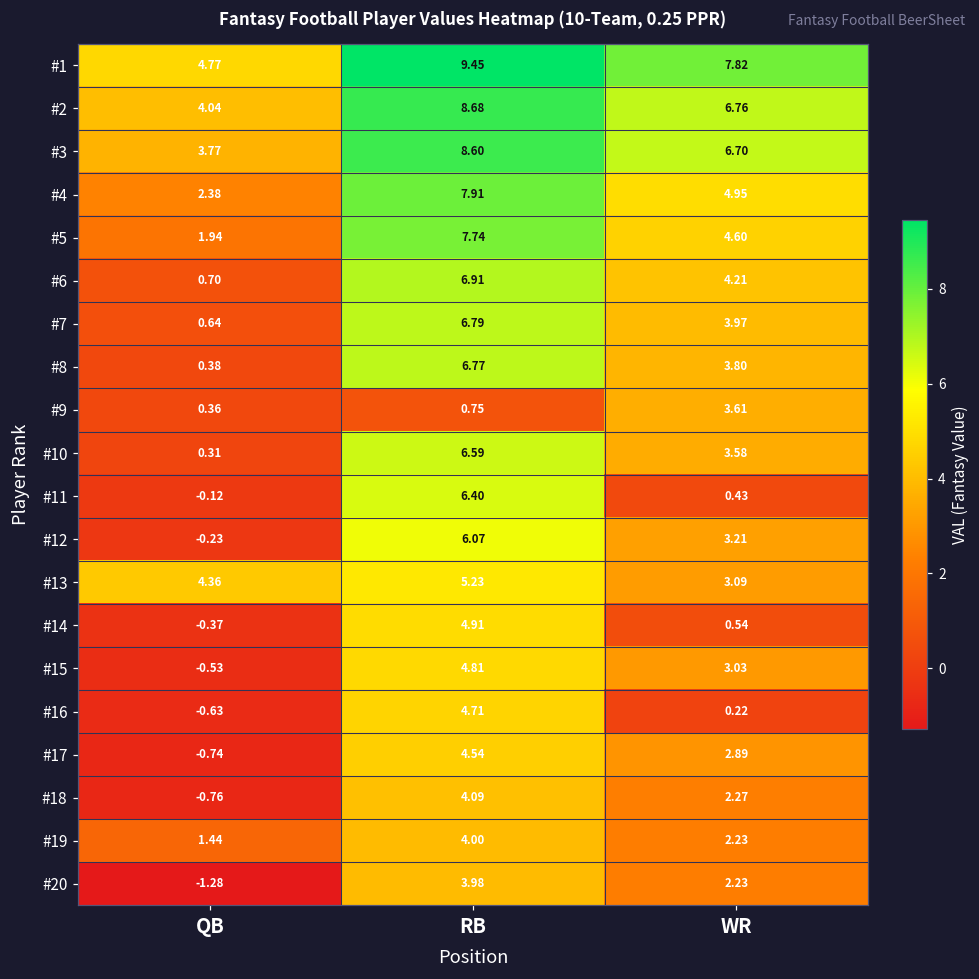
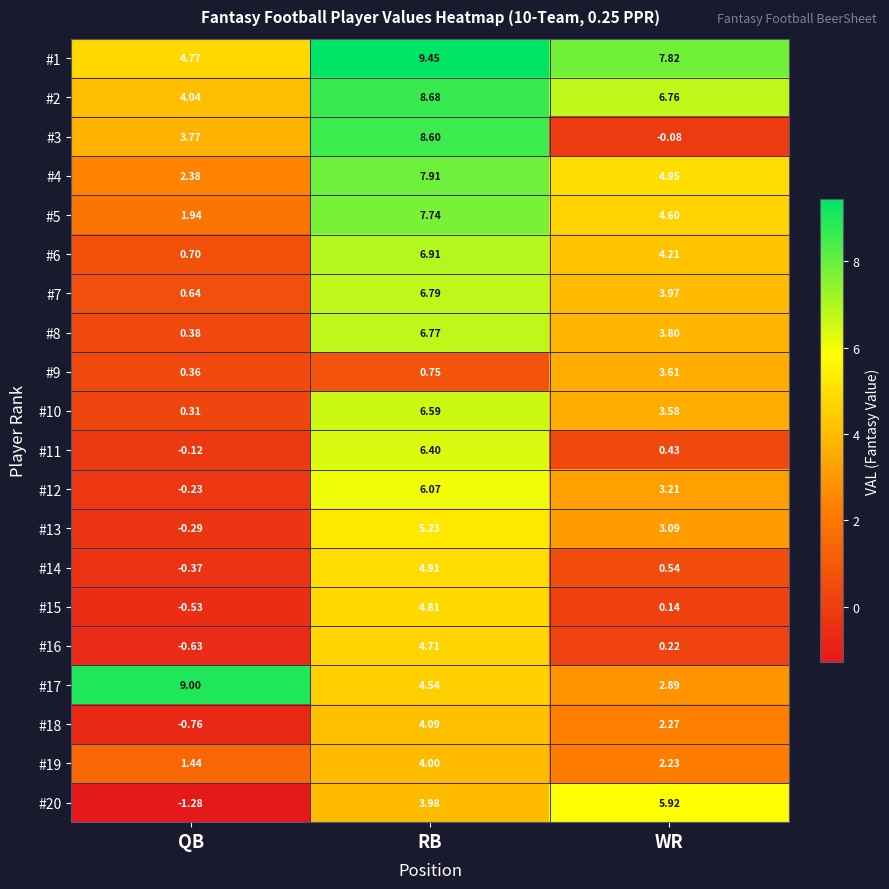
  {
    "#1": {
      "QB": 4.77,
      "RB": 9.45,
      "WR": 7.82
    },
    "#2": {
      "QB": 4.04,
      "RB": 8.68,
      "WR": 6.76
    },
    "#3": {
      "QB": 3.77,
      "RB": 8.60,
-     "WR": 6.70
+     "WR": -0.08
    },
    "#4": {
      "QB": 2.38,
      "RB": 7.91,
      "WR": 4.95
    },
    "#5": {
      "QB": 1.94,
      "RB": 7.74,
      "WR": 4.60
    },
    "#6": {
      "QB": 0.70,
      "RB": 6.91,
      "WR": 4.21
    },
    "#7": {
      "QB": 0.64,
      "RB": 6.79,
      "WR": 3.97
    },
    "#8": {
      "QB": 0.38,
      "RB": 6.77,
      "WR": 3.80
    },
    "#9": {
      "QB": 0.36,
      "RB": 0.75,
      "WR": 3.61
    },
    "#10": {
      "QB": 0.31,
      "RB": 6.59,
      "WR": 3.58
    },
    "#11": {
      "QB": -0.12,
      "RB": 6.40,
      "WR": 0.43
    },
    "#12": {
      "QB": -0.23,
      "RB": 6.07,
      "WR": 3.21
    },
    "#13": {
-     "QB": 4.36,
+     "QB": -0.29,
      "RB": 5.23,
      "WR": 3.09
    },
    "#14": {
      "QB": -0.37,
      "RB": 4.91,
      "WR": 0.54
    },
    "#15": {
      "QB": -0.53,
      "RB": 4.81,
-     "WR": 3.03
+     "WR": 0.14
    },
    "#16": {
      "QB": -0.63,
      "RB": 4.71,
      "WR": 0.22
    },
    "#17": {
-     "QB": -0.74,
+     "QB": 9.00,
      "RB": 4.54,
      "WR": 2.89
    },
    "#18": {
      "QB": -0.76,
      "RB": 4.09,
      "WR": 2.27
    },
    "#19": {
      "QB": 1.44,
      "RB": 4.00,
      "WR": 2.23
    },
    "#20": {
      "QB": -1.28,
      "RB": 3.98,
-     "WR": 2.23
+     "WR": 5.92
    }
  }
